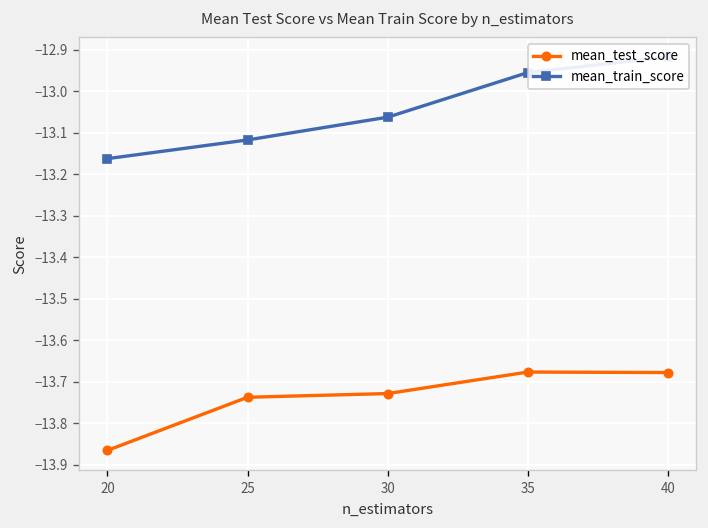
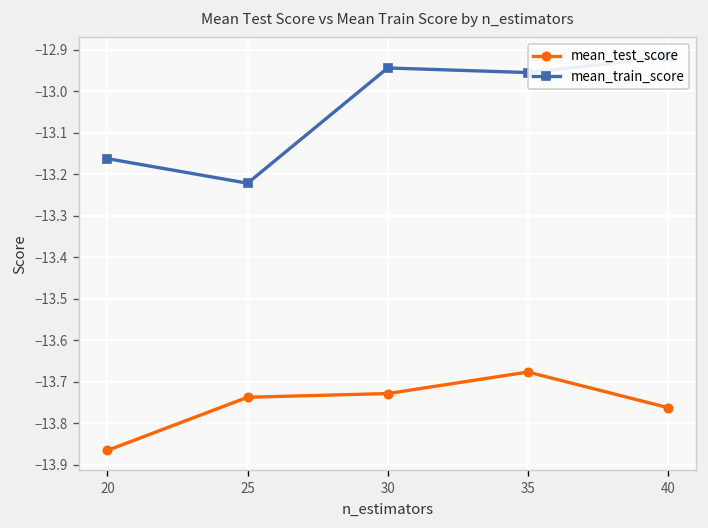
  {
    "mean_test_score": {
      "20": -13.86,
      "25": -13.74,
      "30": -13.73,
      "35": -13.68,
-     "40": -13.68
+     "40": -13.76
    },
    "mean_train_score": {
      "20": -13.16,
-     "25": -13.12,
-     "30": -13.06
+     "25": -13.22,
+     "30": -12.94
    }
  }
